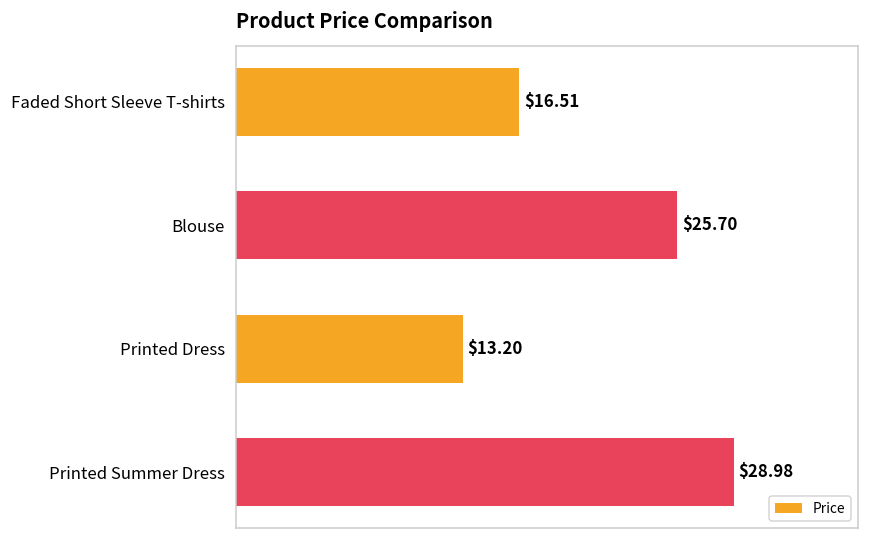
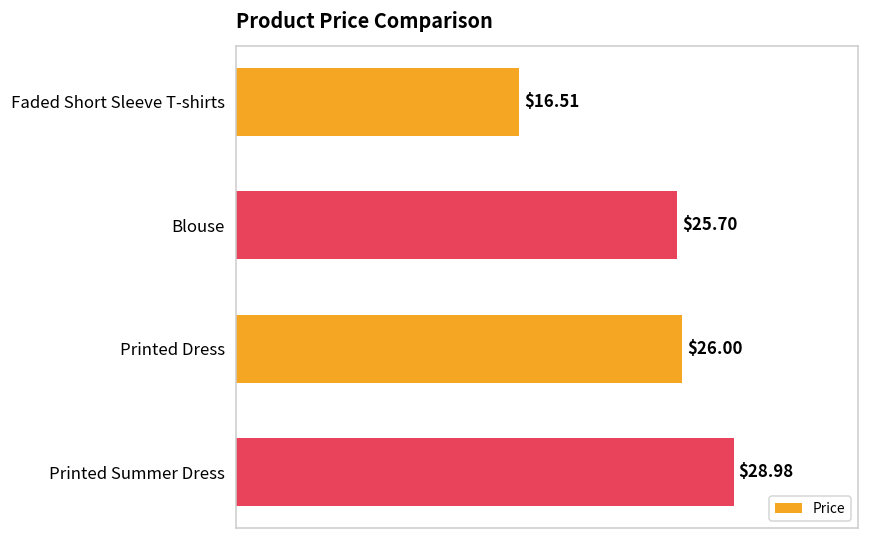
  {
    "Faded Short Sleeve T-shirts": "$16.51",
    "Blouse": "$25.70",
-   "Printed Dress": "$13.20",
+   "Printed Dress": "$26.00",
    "Printed Summer Dress": "$28.98"
  }
